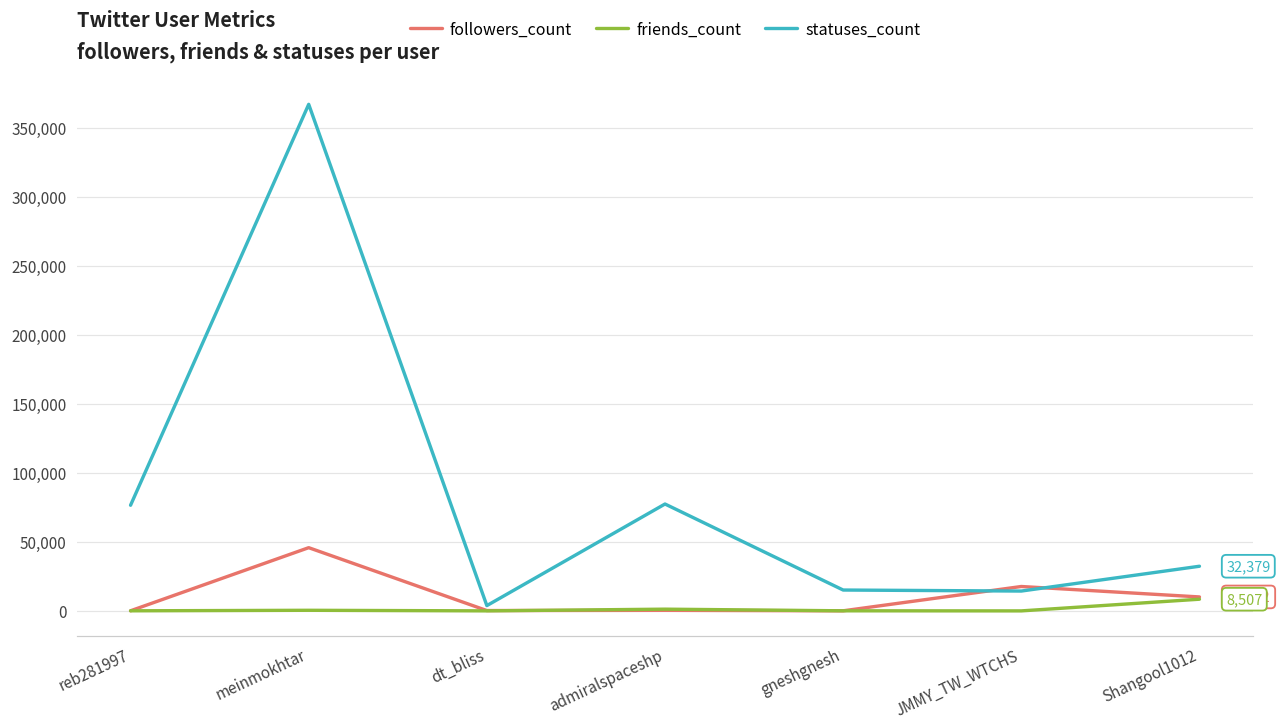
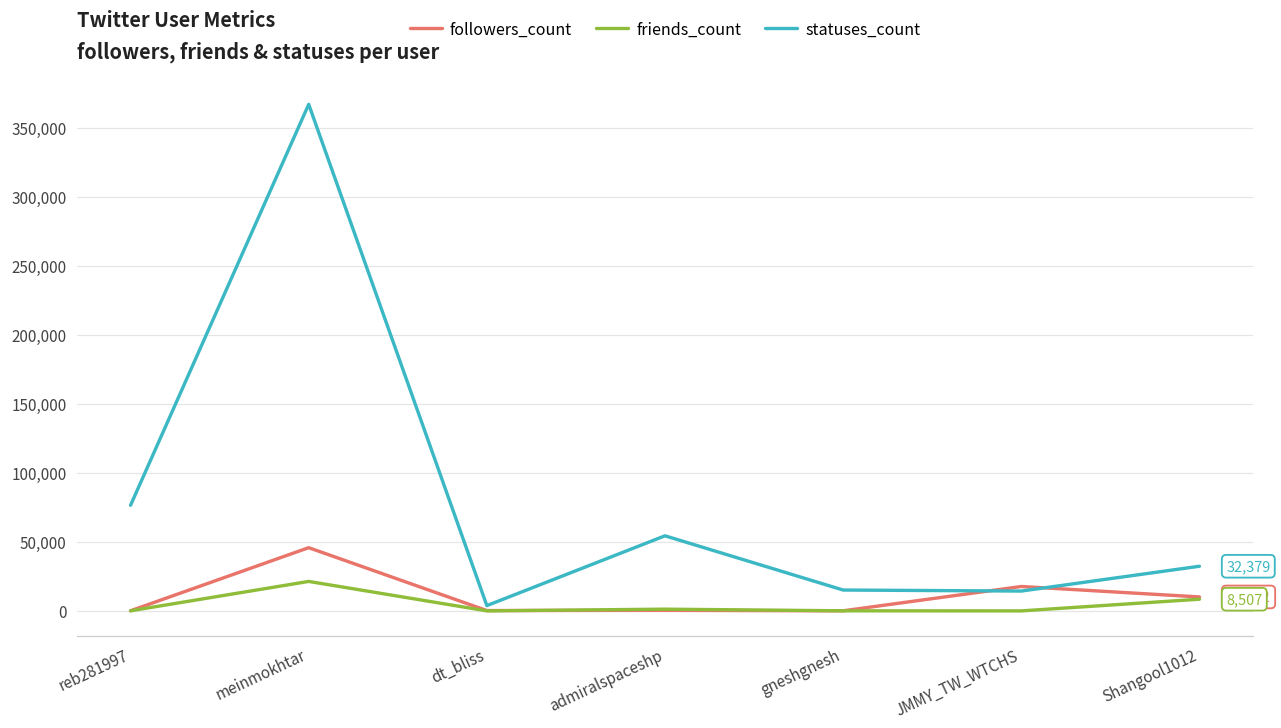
  {
    "followers_count": {
      "meinmokhtar": "46,000",
      "JMMY_TW_WTCHS": "18,000"
    },
    "friends_count": {
-     "meinmokhtar": "0",
+     "meinmokhtar": "21,000",
      "JMMY_TW_WTCHS": "0"
    },
    "statuses_count": {
      "reb281997": "77,000",
      "meinmokhtar": "367,000",
      "dt_bliss": "4,000",
-     "admiralspaceshp": "77,000",
+     "admiralspaceshp": "54,000",
      "gneshgnesh": "15,000",
      "JMMY_TW_WTCHS": "14,000"
    }
  }
